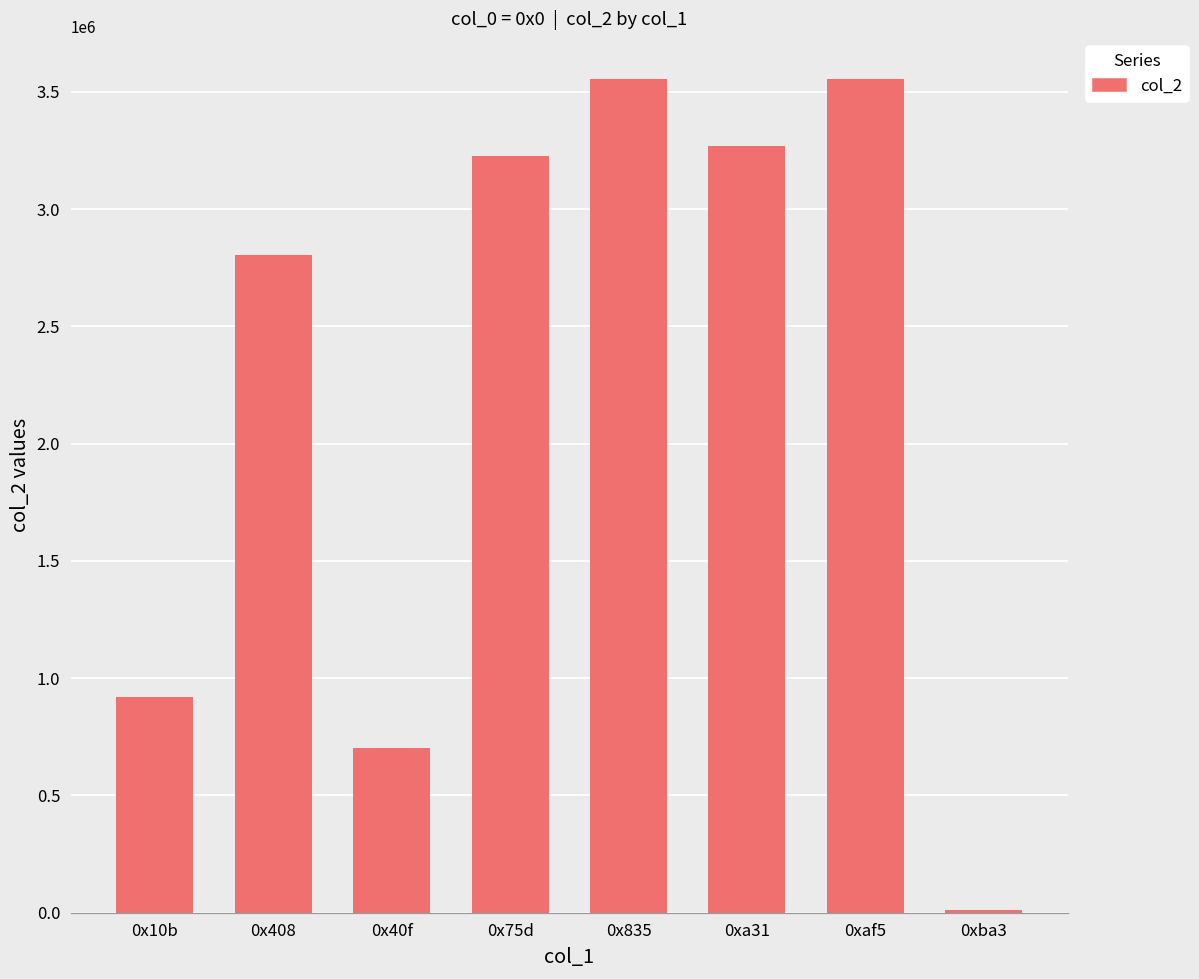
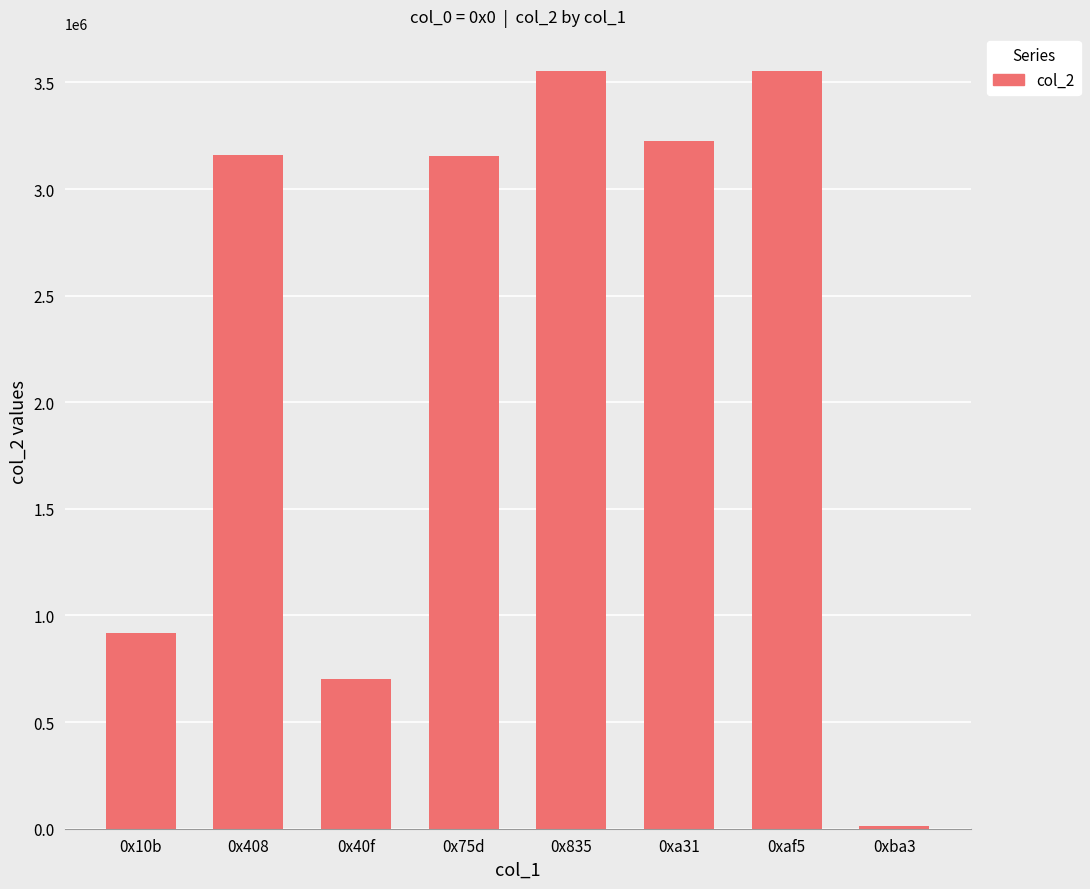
  {
    "0x10b": 920000,
-   "0x408": 2800000,
+   "0x408": 3160000,
    "0x40f": 700000,
-   "0x75d": 3220000,
+   "0x75d": 3160000,
    "0x835": 3550000,
-   "0xa31": 3270000,
+   "0xa31": 3220000,
    "0xaf5": 3550000,
    "0xba3": 10000
  }
